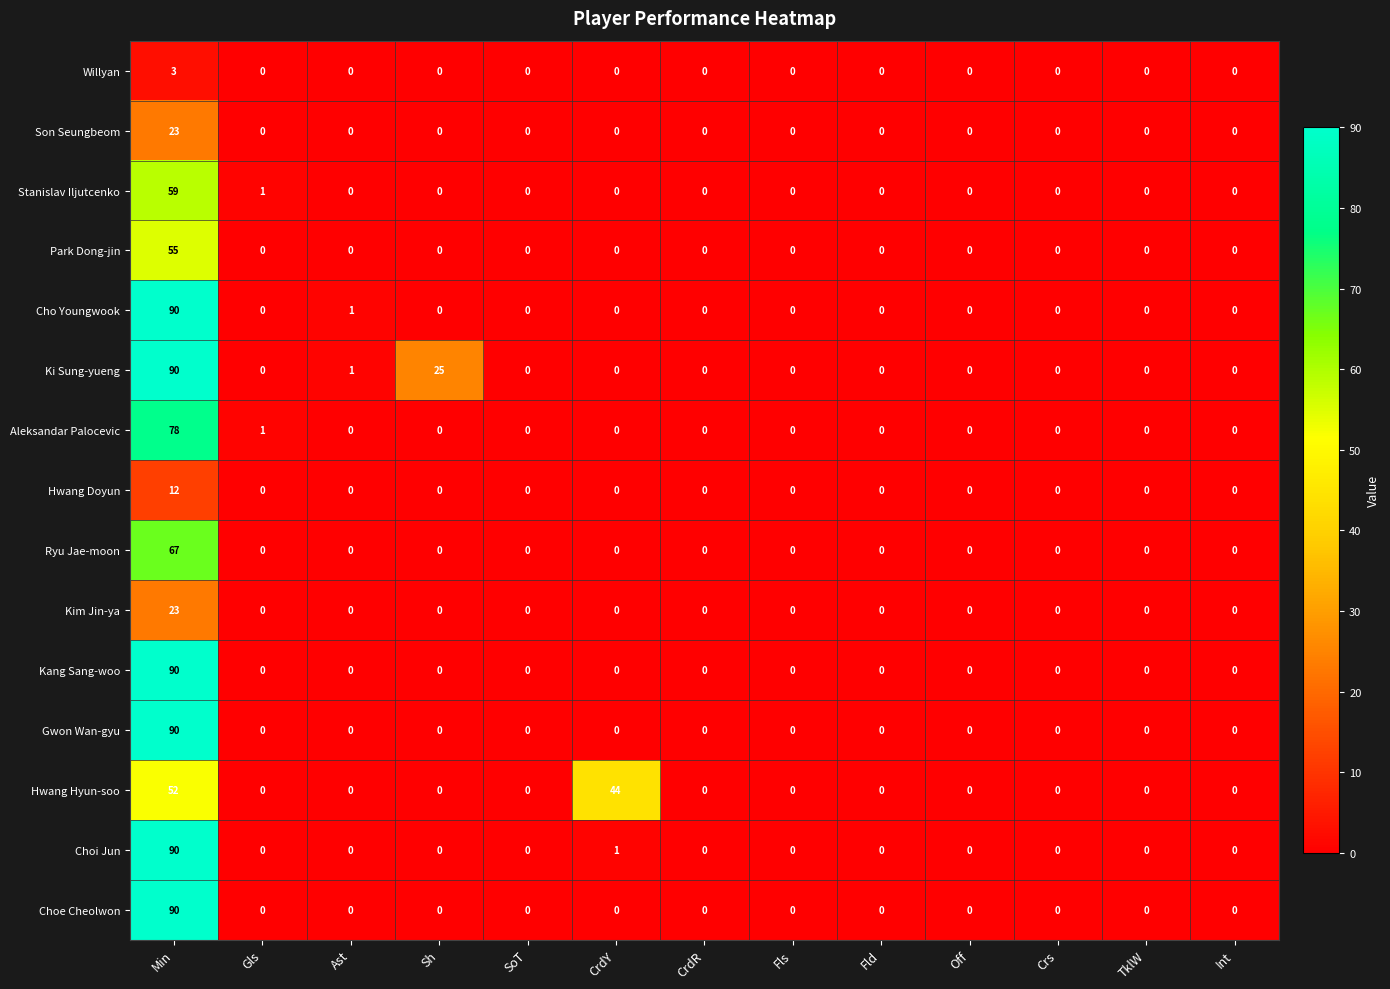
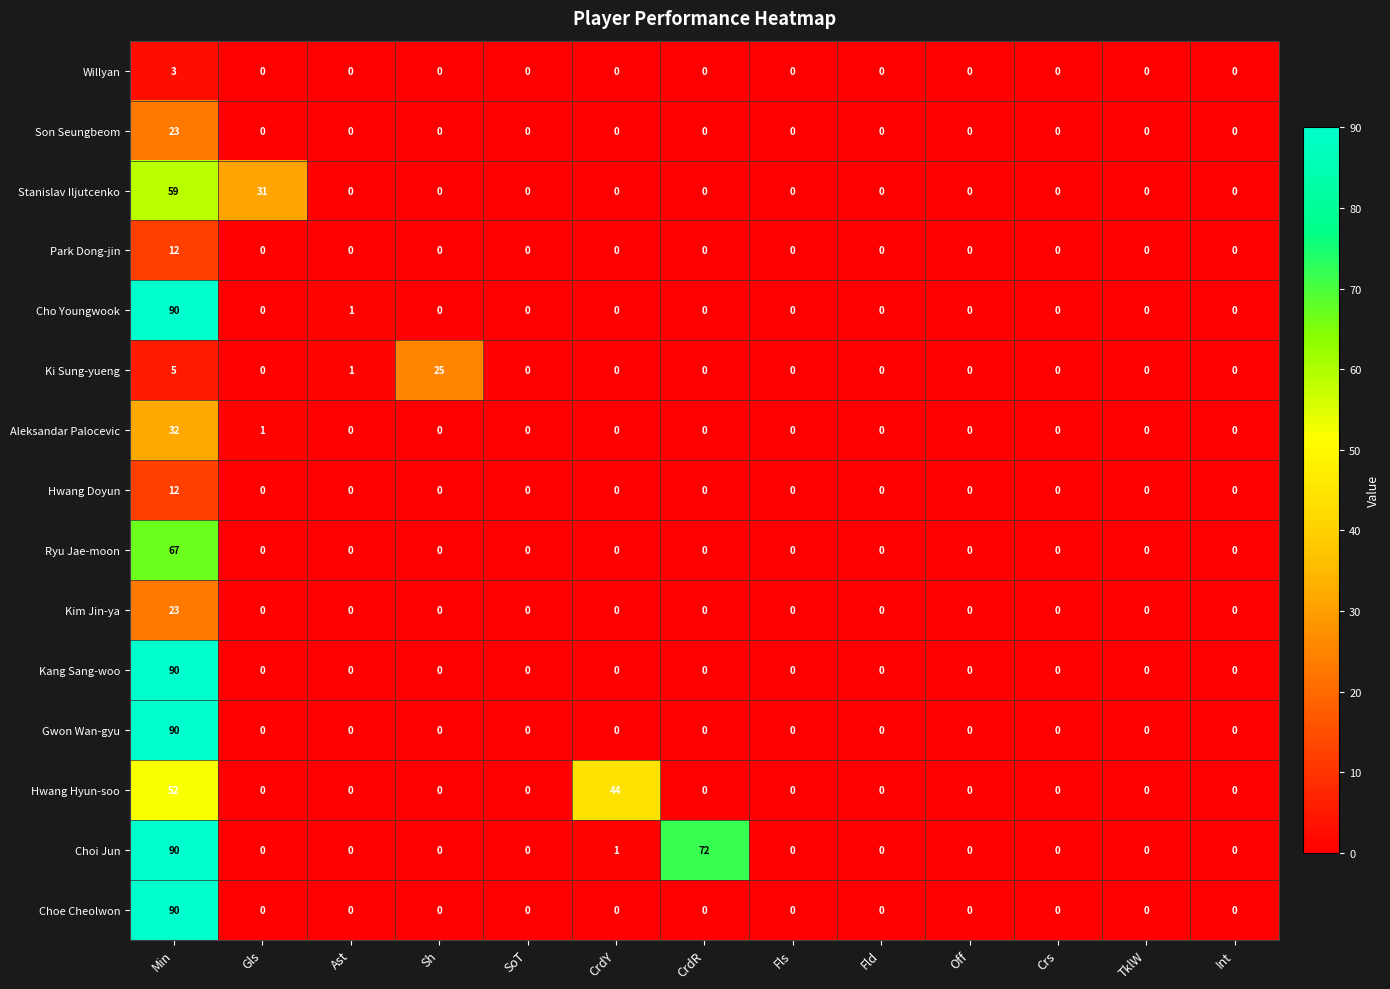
  {
    "Willyan": {
      "Min": 3,
      "Gls": 0,
      "Ast": 0,
      "Sh": 0,
      "SoT": 0,
      "CrdY": 0,
      "CrdR": 0,
      "Fls": 0,
      "Fld": 0,
      "Off": 0,
      "Crs": 0,
      "TklW": 0,
      "Int": 0
    },
    "Son Seungbeom": {
      "Min": 23,
      "Gls": 0,
      "Ast": 0,
      "Sh": 0,
      "SoT": 0,
      "CrdY": 0,
      "CrdR": 0,
      "Fls": 0,
      "Fld": 0,
      "Off": 0,
      "Crs": 0,
      "TklW": 0,
      "Int": 0
    },
    "Stanislav Iljutcenko": {
      "Min": 59,
-     "Gls": 1,
+     "Gls": 31,
      "Ast": 0,
      "Sh": 0,
      "SoT": 0,
      "CrdY": 0,
      "CrdR": 0,
      "Fls": 0,
      "Fld": 0,
      "Off": 0,
      "Crs": 0,
      "TklW": 0,
      "Int": 0
    },
    "Park Dong-jin": {
-     "Min": 55,
+     "Min": 12,
      "Gls": 0,
      "Ast": 0,
      "Sh": 0,
      "SoT": 0,
      "CrdY": 0,
      "CrdR": 0,
      "Fls": 0,
      "Fld": 0,
      "Off": 0,
      "Crs": 0,
      "TklW": 0,
      "Int": 0
    },
    "Cho Youngwook": {
      "Min": 90,
      "Gls": 0,
      "Ast": 1,
      "Sh": 0,
      "SoT": 0,
      "CrdY": 0,
      "CrdR": 0,
      "Fls": 0,
      "Fld": 0,
      "Off": 0,
      "Crs": 0,
      "TklW": 0,
      "Int": 0
    },
    "Ki Sung-yueng": {
-     "Min": 90,
+     "Min": 5,
      "Gls": 0,
      "Ast": 1,
      "Sh": 25,
      "SoT": 0,
      "CrdY": 0,
      "CrdR": 0,
      "Fls": 0,
      "Fld": 0,
      "Off": 0,
      "Crs": 0,
      "TklW": 0,
      "Int": 0
    },
    "Aleksandar Palocevic": {
-     "Min": 78,
+     "Min": 32,
      "Gls": 1,
      "Ast": 0,
      "Sh": 0,
      "SoT": 0,
      "CrdY": 0,
      "CrdR": 0,
      "Fls": 0,
      "Fld": 0,
      "Off": 0,
      "Crs": 0,
      "TklW": 0,
      "Int": 0
    },
    "Hwang Doyun": {
      "Min": 12,
      "Gls": 0,
      "Ast": 0,
      "Sh": 0,
      "SoT": 0,
      "CrdY": 0,
      "CrdR": 0,
      "Fls": 0,
      "Fld": 0,
      "Off": 0,
      "Crs": 0,
      "TklW": 0,
      "Int": 0
    },
    "Ryu Jae-moon": {
      "Min": 67,
      "Gls": 0,
      "Ast": 0,
      "Sh": 0,
      "SoT": 0,
      "CrdY": 0,
      "CrdR": 0,
      "Fls": 0,
      "Fld": 0,
      "Off": 0,
      "Crs": 0,
      "TklW": 0,
      "Int": 0
    },
    "Kim Jin-ya": {
      "Min": 23,
      "Gls": 0,
      "Ast": 0,
      "Sh": 0,
      "SoT": 0,
      "CrdY": 0,
      "CrdR": 0,
      "Fls": 0,
      "Fld": 0,
      "Off": 0,
      "Crs": 0,
      "TklW": 0,
      "Int": 0
    },
    "Kang Sang-woo": {
      "Min": 90,
      "Gls": 0,
      "Ast": 0,
      "Sh": 0,
      "SoT": 0,
      "CrdY": 0,
      "CrdR": 0,
      "Fls": 0,
      "Fld": 0,
      "Off": 0,
      "Crs": 0,
      "TklW": 0,
      "Int": 0
    },
    "Gwon Wan-gyu": {
      "Min": 90,
      "Gls": 0,
      "Ast": 0,
      "Sh": 0,
      "SoT": 0,
      "CrdY": 0,
      "CrdR": 0,
      "Fls": 0,
      "Fld": 0,
      "Off": 0,
      "Crs": 0,
      "TklW": 0,
      "Int": 0
    },
    "Hwang Hyun-soo": {
      "Min": 52,
      "Gls": 0,
      "Ast": 0,
      "Sh": 0,
      "SoT": 0,
      "CrdY": 44,
      "CrdR": 0,
      "Fls": 0,
      "Fld": 0,
      "Off": 0,
      "Crs": 0,
      "TklW": 0,
      "Int": 0
    },
    "Choi Jun": {
      "Min": 90,
      "Gls": 0,
      "Ast": 0,
      "Sh": 0,
      "SoT": 0,
      "CrdY": 1,
-     "CrdR": 0,
+     "CrdR": 72,
      "Fls": 0,
      "Fld": 0,
      "Off": 0,
      "Crs": 0,
      "TklW": 0,
      "Int": 0
    },
    "Choe Cheolwon": {
      "Min": 90,
      "Gls": 0,
      "Ast": 0,
      "Sh": 0,
      "SoT": 0,
      "CrdY": 0,
      "CrdR": 0,
      "Fls": 0,
      "Fld": 0,
      "Off": 0,
      "Crs": 0,
      "TklW": 0,
      "Int": 0
    }
  }
